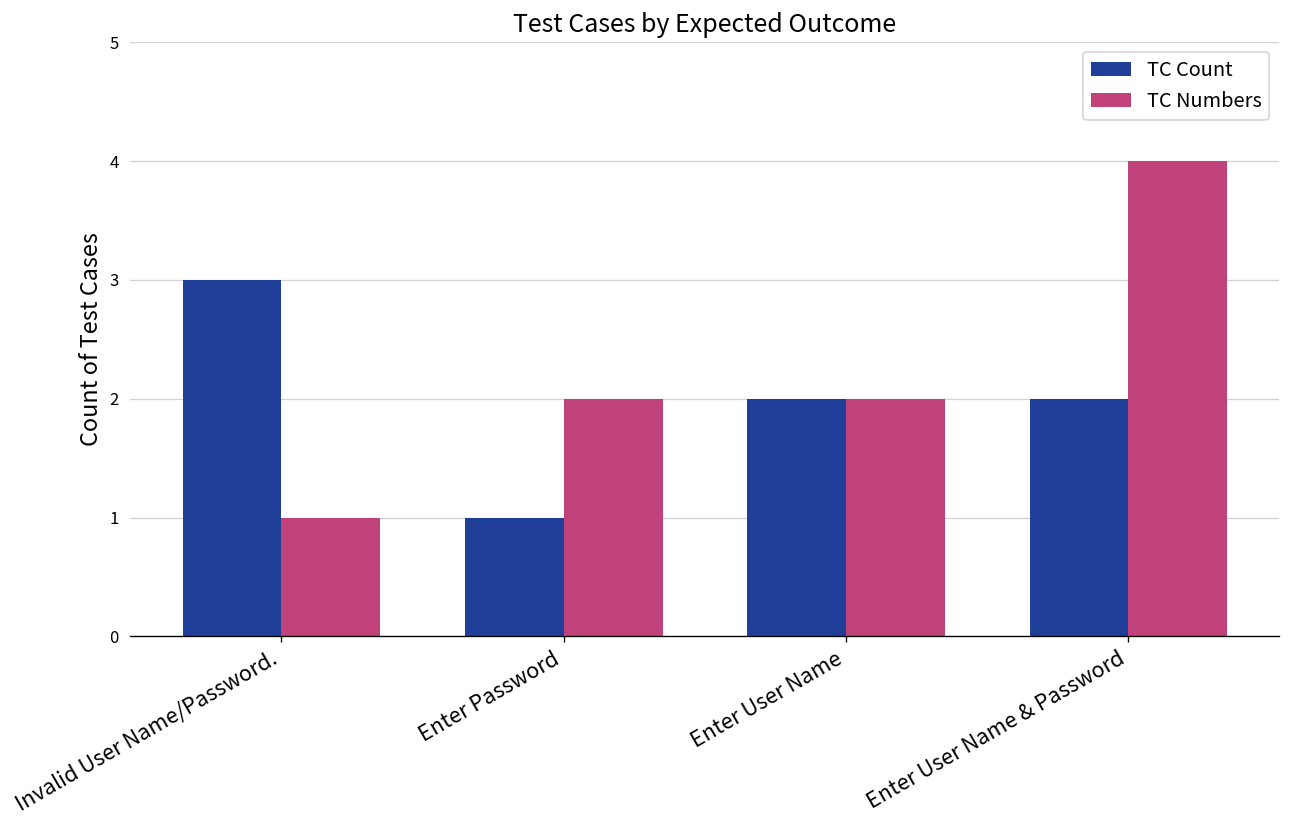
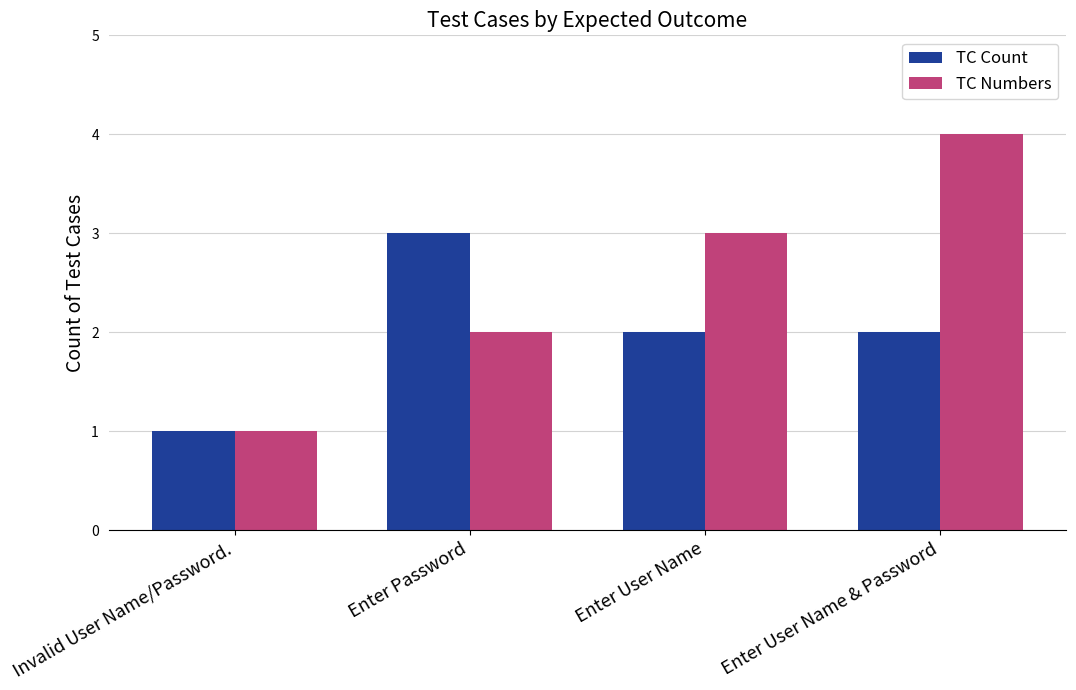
  {
    "TC Count": {
-     "Invalid User Name/Password.": 3,
-     "Enter Password": 1,
+     "Invalid User Name/Password.": 1,
+     "Enter Password": 3,
      "Enter User Name": 2,
      "Enter User Name & Password": 2
    },
    "TC Numbers": {
      "Invalid User Name/Password.": 1,
      "Enter Password": 2,
-     "Enter User Name": 2,
+     "Enter User Name": 3,
      "Enter User Name & Password": 4
    }
  }
